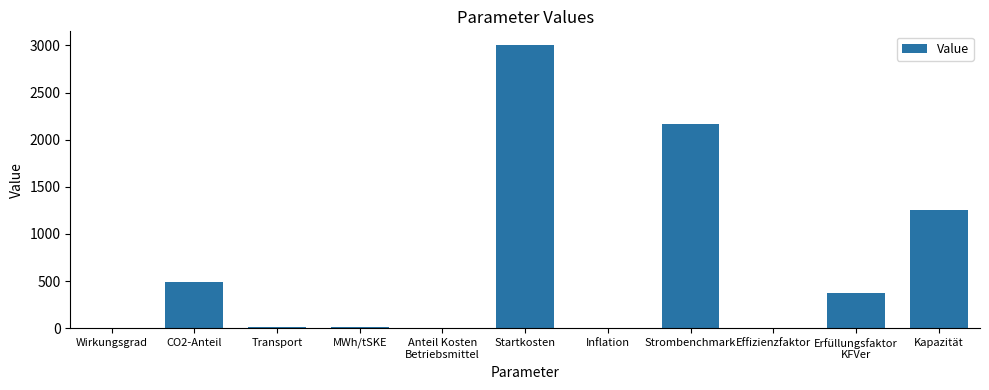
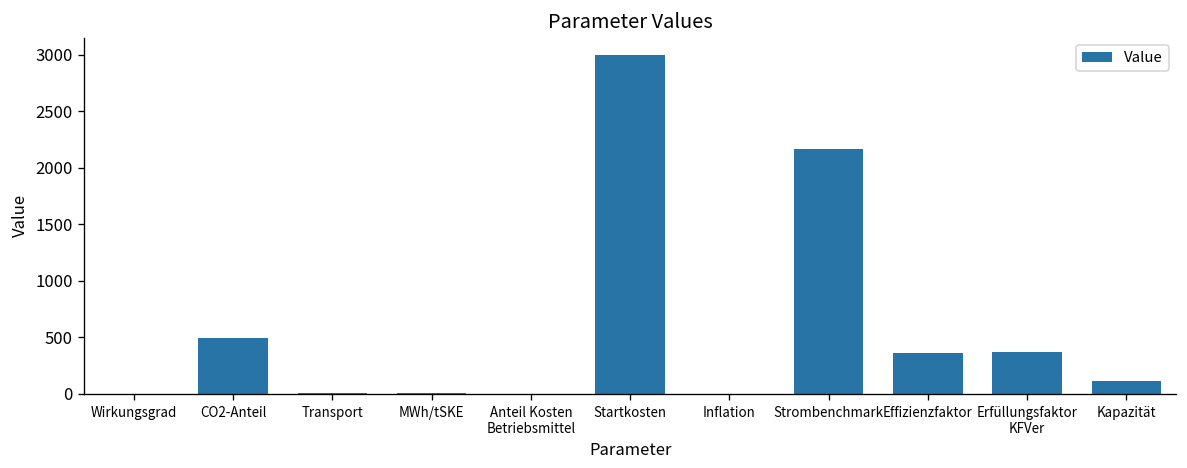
  {
    "CO2-Anteil": 500,
    "Startkosten": 3000,
    "Strombenchmark": 2200,
-   "Effizienzfaktor": 0,
+   "Effizienzfaktor": 400,
    "Erfüllungsfaktor KFVer": 400,
-   "Kapazität": 1300
+   "Kapazität": 100
  }
